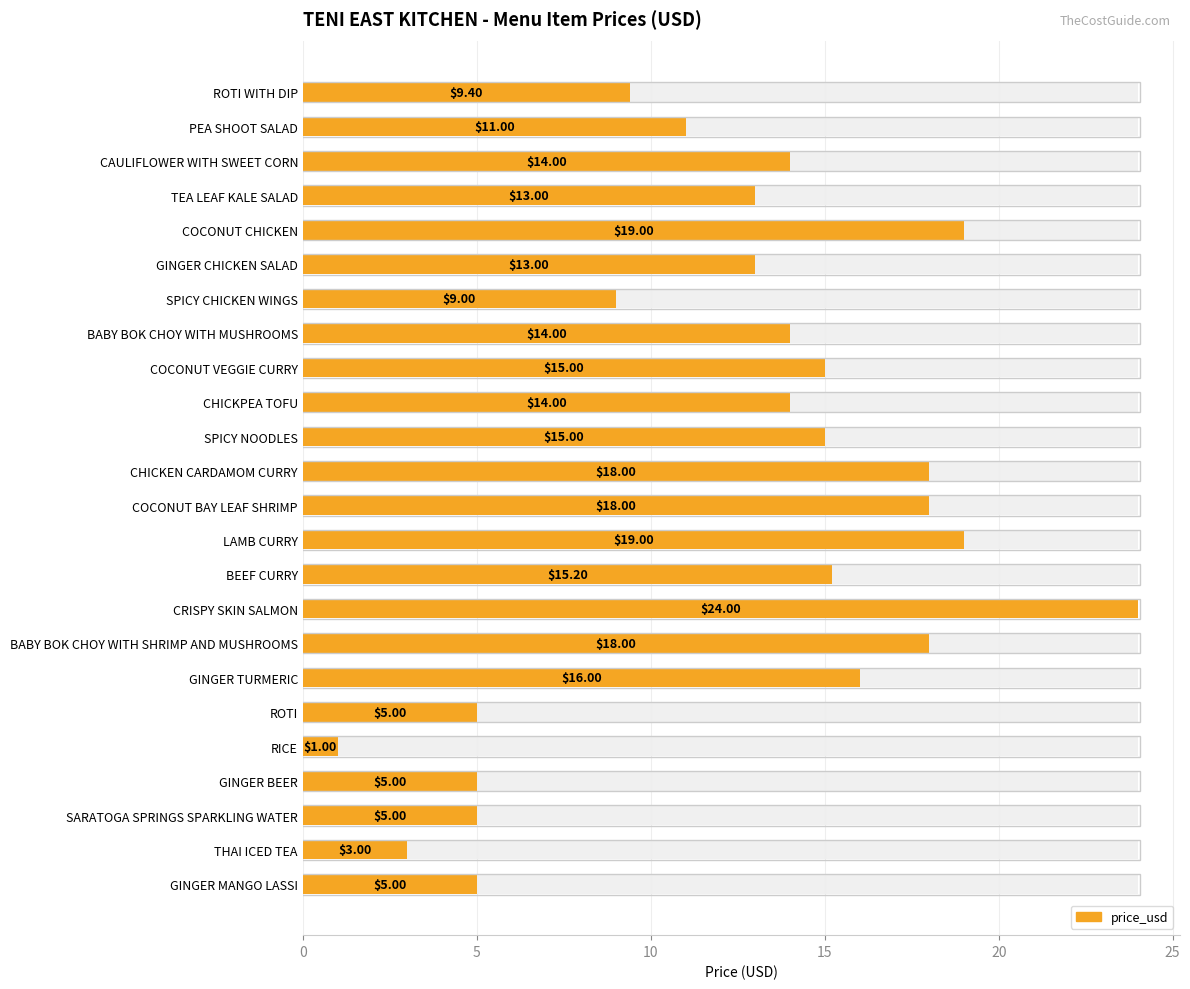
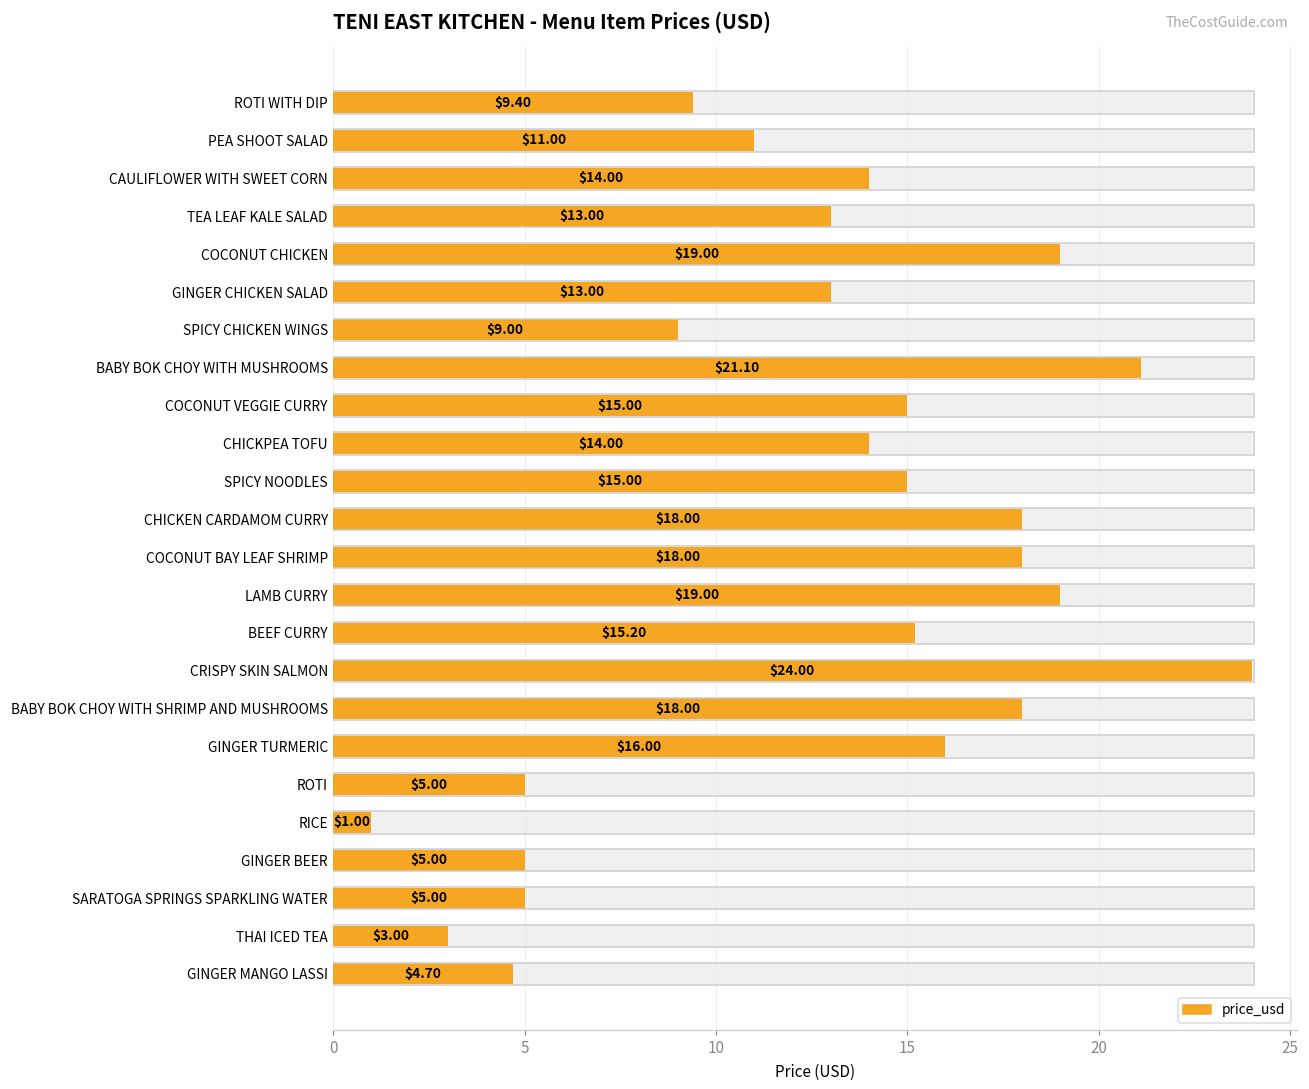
  {
    "price_usd": {
-     "BABY BOK CHOY WITH MUSHROOMS": "$14.00",
+     "BABY BOK CHOY WITH MUSHROOMS": "$21.10",
      "CRISPY SKIN SALMON": "$24.00",
-     "GINGER MANGO LASSI": "$5.00"
+     "GINGER MANGO LASSI": "$4.70"
    }
  }
